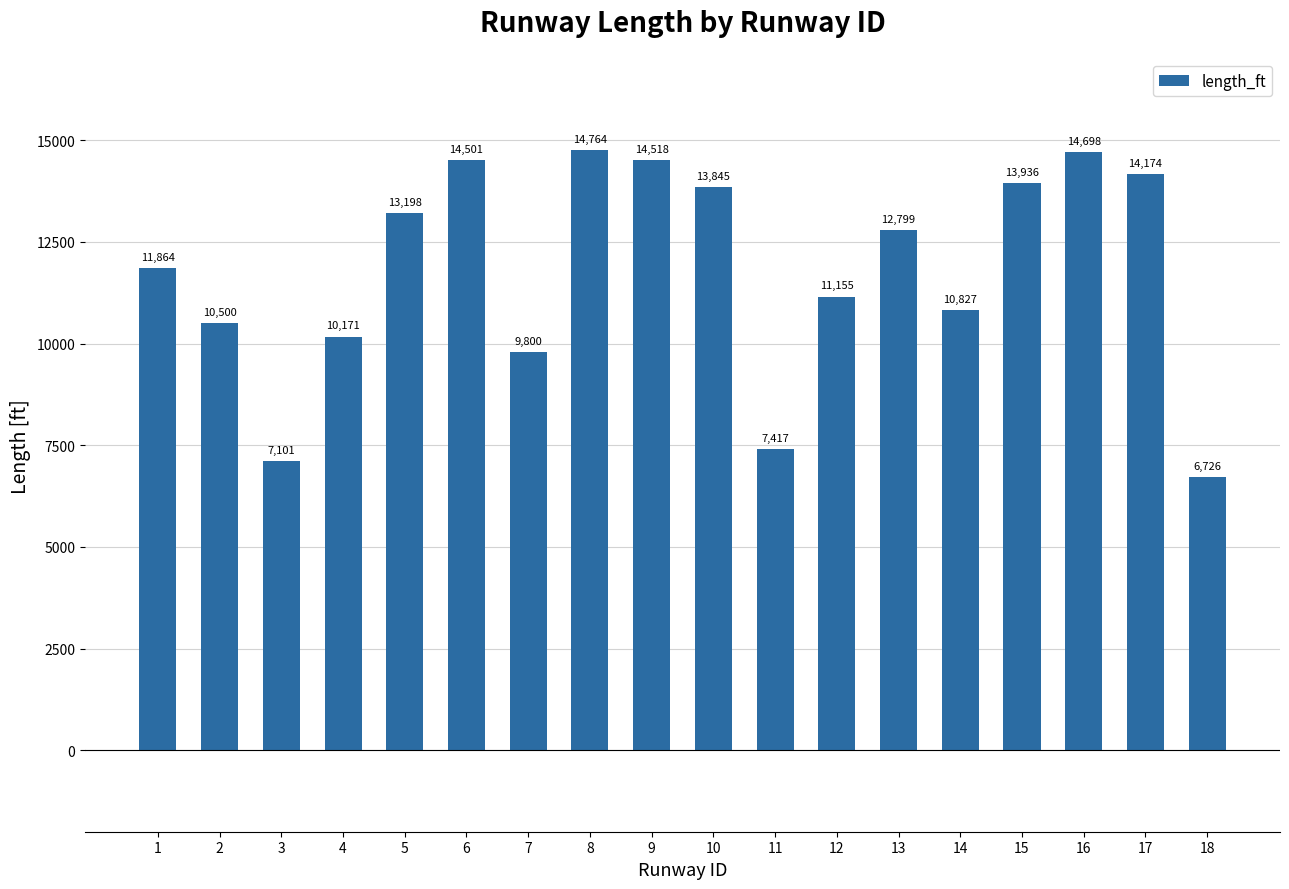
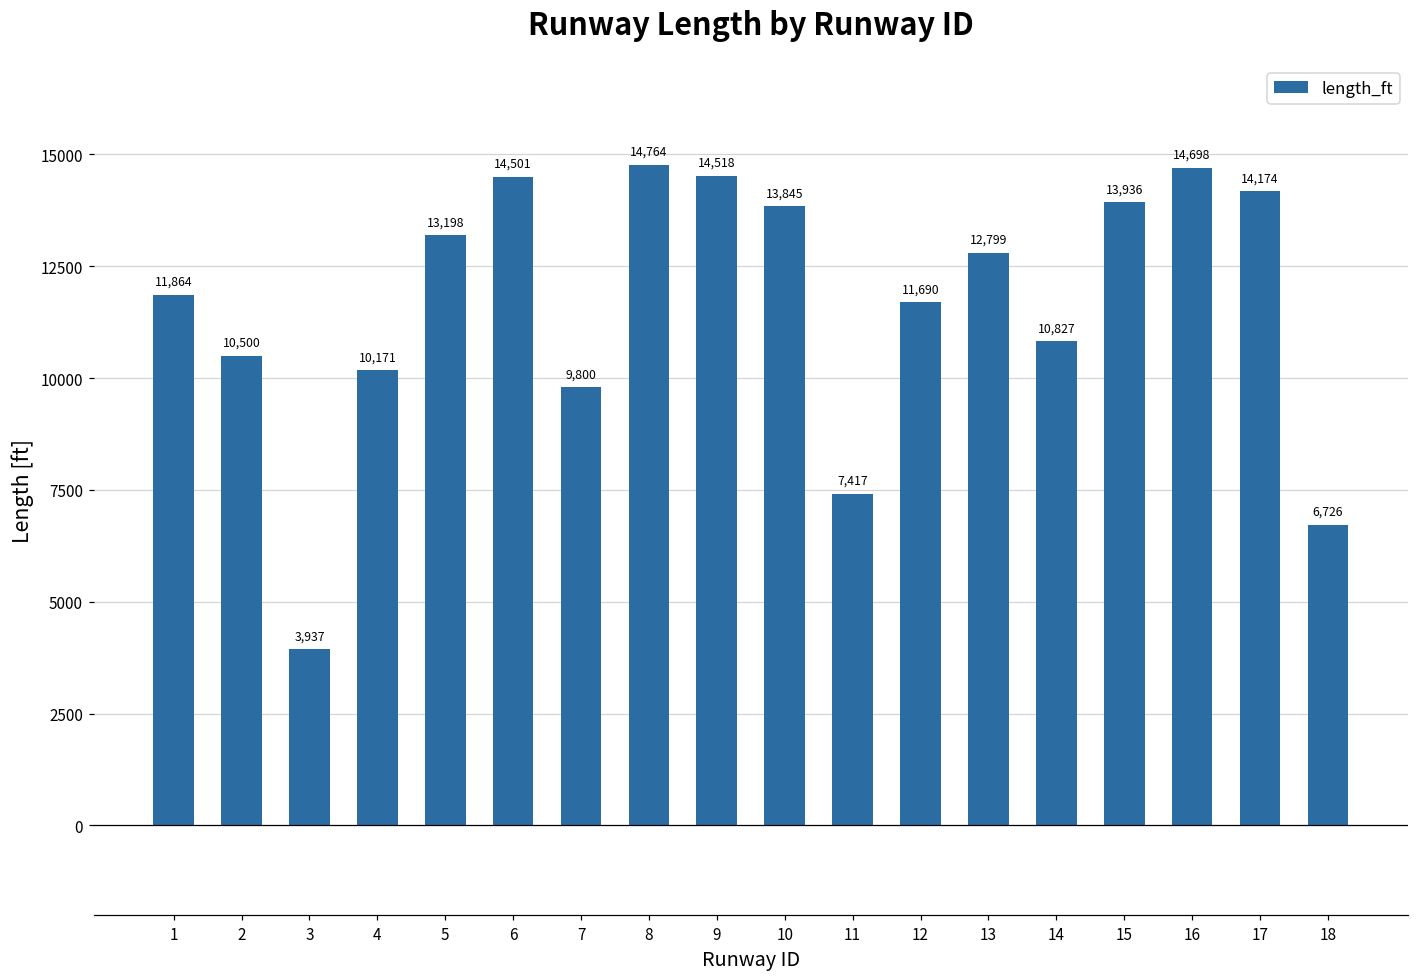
  {
    "1": "11,864",
    "2": "10,500",
-   "3": "7,101",
+   "3": "3,937",
    "4": "10,171",
    "5": "13,198",
    "6": "14,501",
    "7": "9,800",
    "8": "14,764",
    "9": "14,518",
    "10": "13,845",
    "11": "7,417",
-   "12": "11,155",
+   "12": "11,690",
    "13": "12,799",
    "14": "10,827",
    "15": "13,936",
    "16": "14,698",
    "17": "14,174",
    "18": "6,726"
  }
